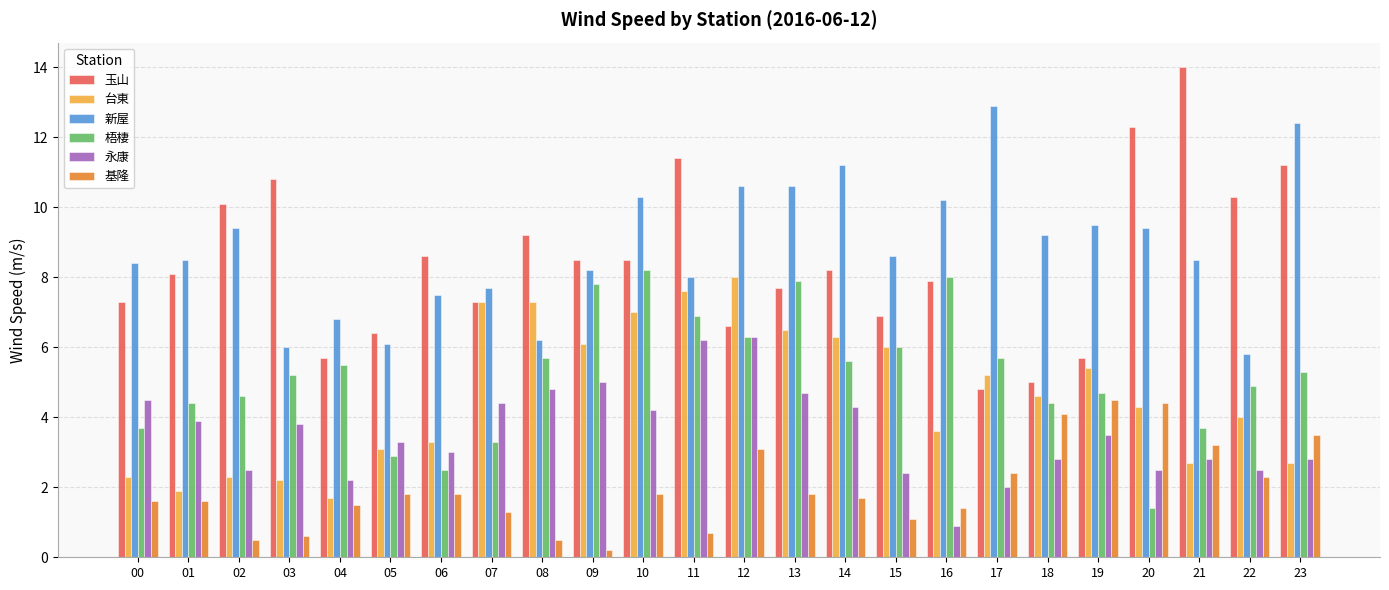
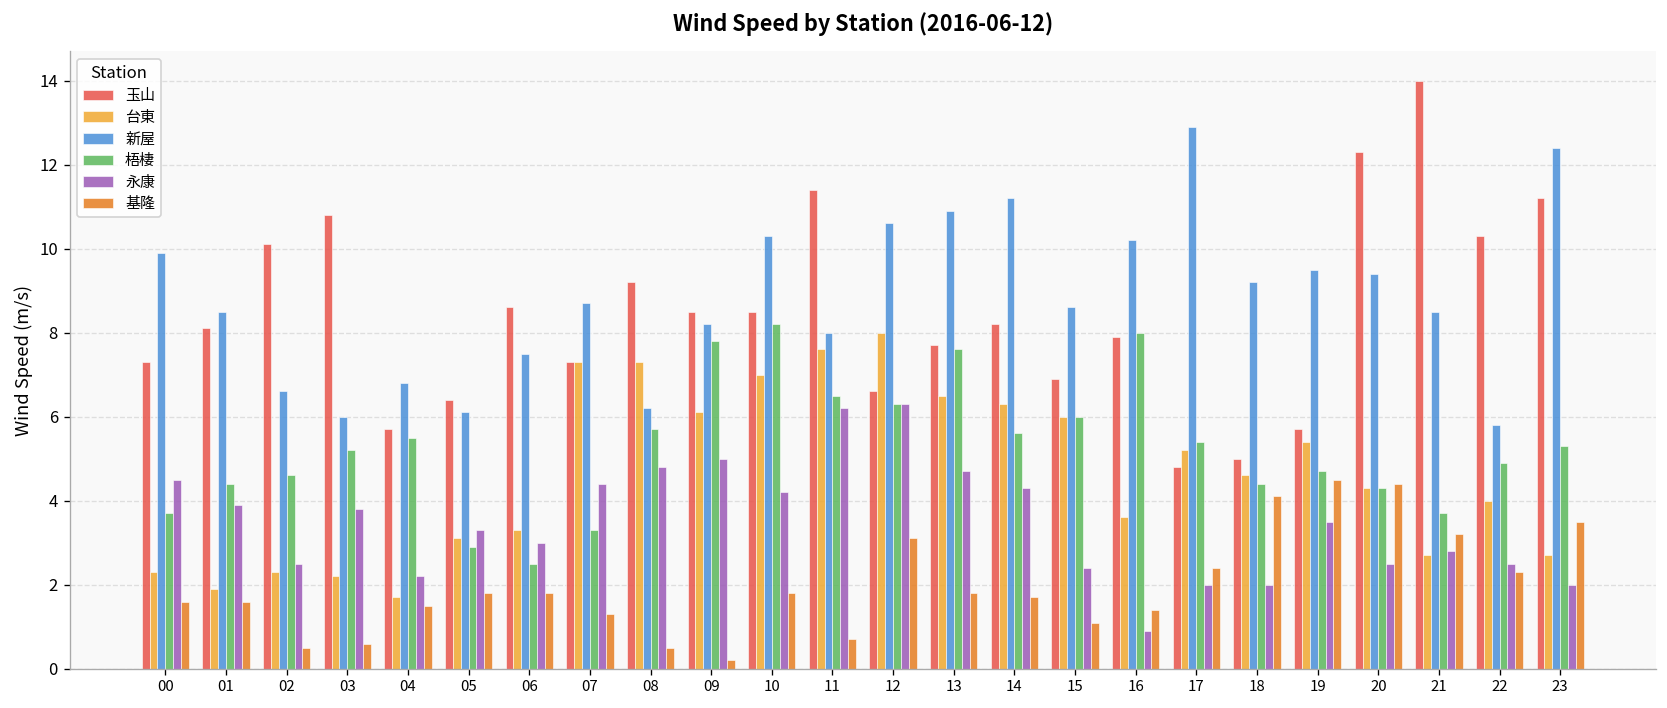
  {
    "新屋": {
-     "00": 8.4,
+     "00": 9.9,
      "01": 8.5,
-     "02": 9.4,
+     "02": 6.6,
      "03": 6.0,
      "04": 6.8,
      "05": 6.1,
      "06": 7.5,
-     "07": 7.7,
+     "07": 8.7,
      "08": 6.2,
      "09": 8.2,
      "10": 10.3,
      "11": 8.0,
      "12": 10.6,
-     "13": 10.6,
+     "13": 10.9,
      "14": 11.2,
      "15": 8.6,
      "16": 10.2,
      "17": 12.9,
      "18": 9.2,
      "19": 9.5,
      "20": 9.4,
      "21": 8.5,
      "22": 5.8,
      "23": 12.4
    },
    "梧棲": {
      "00": 3.7,
      "01": 4.4,
      "02": 4.6,
      "03": 5.2,
      "04": 5.5,
      "05": 2.9,
      "06": 2.5,
      "07": 3.3,
      "08": 5.7,
      "09": 7.8,
      "10": 8.2,
-     "11": 6.9,
+     "11": 6.5,
      "12": 6.3,
-     "13": 7.9,
+     "13": 7.6,
      "14": 5.6,
      "15": 6.0,
      "16": 8.0,
-     "17": 5.7,
+     "17": 5.4,
      "18": 4.4,
      "19": 4.7,
-     "20": 1.4,
+     "20": 4.3,
      "21": 3.7,
      "22": 4.9,
      "23": 5.3
    },
    "永康": {
      "00": 4.5,
      "01": 3.9,
      "02": 2.5,
      "03": 3.8,
      "04": 2.2,
      "05": 3.3,
      "06": 3.0,
      "07": 4.4,
      "08": 4.8,
      "09": 5.0,
      "10": 4.2,
      "11": 6.2,
      "12": 6.3,
      "13": 4.7,
      "14": 4.3,
      "15": 2.4,
      "16": 0.9,
      "17": 2.0,
-     "18": 2.8,
+     "18": 2.0,
      "19": 3.5,
      "20": 2.5,
      "21": 2.8,
      "22": 2.5,
-     "23": 2.8
+     "23": 2.0
    }
  }
